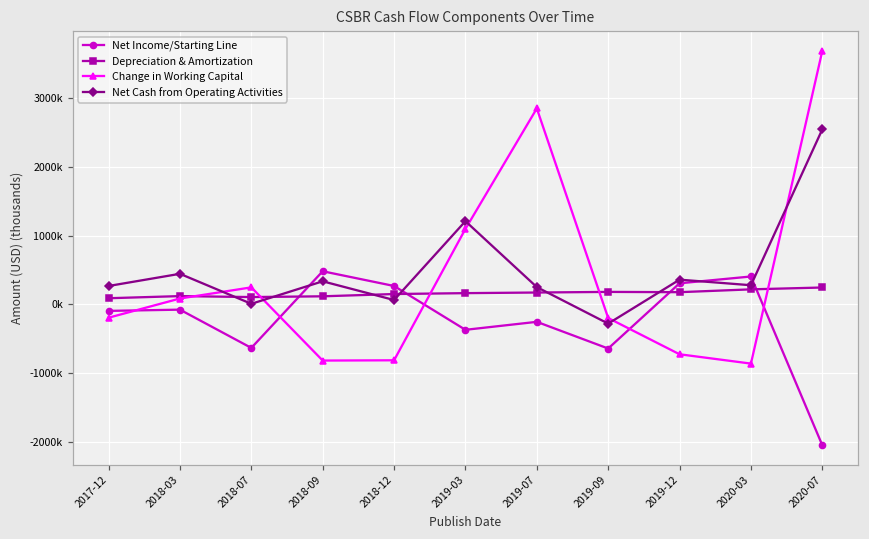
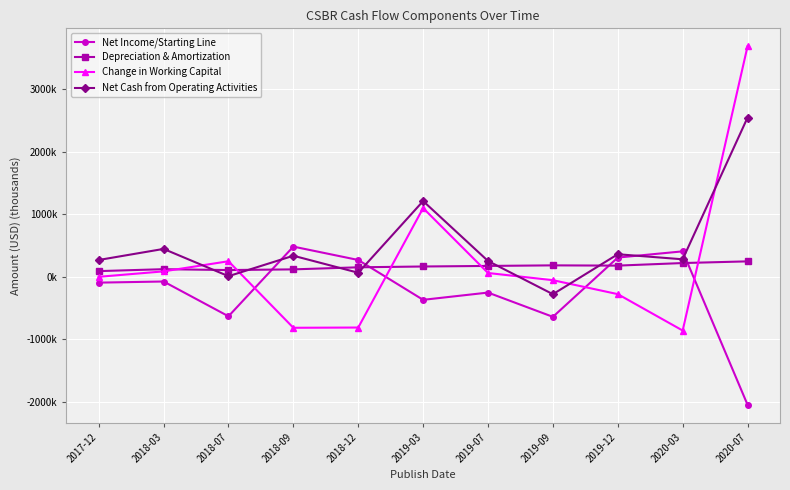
  {
    "Change in Working Capital": {
-     "2017-12": -200000,
+     "2017-12": 0,
      "2018-07": 200000,
      "2018-09": -800000,
      "2018-12": -800000,
      "2019-03": 1100000,
-     "2019-07": 2800000,
-     "2019-09": -200000,
-     "2019-12": -700000,
+     "2019-07": 100000,
+     "2019-09": -100000,
+     "2019-12": -300000,
      "2020-03": -900000,
      "2020-07": 3700000
    }
  }
